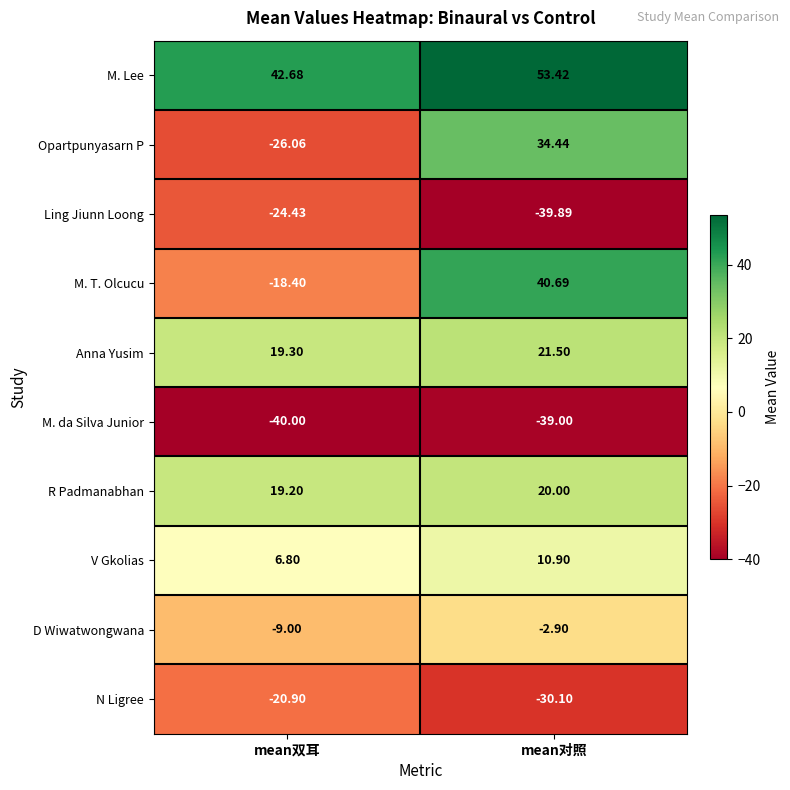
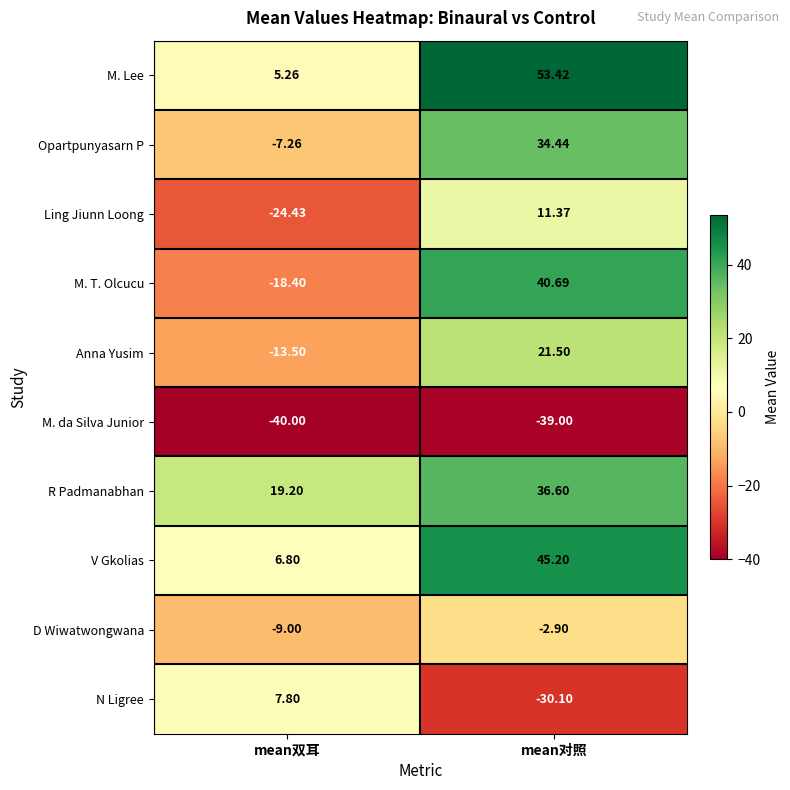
  {
    "M. Lee": {
-     "mean双耳": 42.68,
+     "mean双耳": 5.26,
      "mean对照": 53.42
    },
    "Opartpunyasarn P": {
-     "mean双耳": -26.06,
+     "mean双耳": -7.26,
      "mean对照": 34.44
    },
    "Ling Jiunn Loong": {
      "mean双耳": -24.43,
-     "mean对照": -39.89
+     "mean对照": 11.37
    },
    "M. T. Olcucu": {
      "mean双耳": -18.40,
      "mean对照": 40.69
    },
    "Anna Yusim": {
-     "mean双耳": 19.30,
+     "mean双耳": -13.50,
      "mean对照": 21.50
    },
    "M. da Silva Junior": {
      "mean双耳": -40.00,
      "mean对照": -39.00
    },
    "R Padmanabhan": {
      "mean双耳": 19.20,
-     "mean对照": 20.00
+     "mean对照": 36.60
    },
    "V Gkolias": {
      "mean双耳": 6.80,
-     "mean对照": 10.90
+     "mean对照": 45.20
    },
    "D Wiwatwongwana": {
      "mean双耳": -9.00,
      "mean对照": -2.90
    },
    "N Ligree": {
-     "mean双耳": -20.90,
+     "mean双耳": 7.80,
      "mean对照": -30.10
    }
  }
